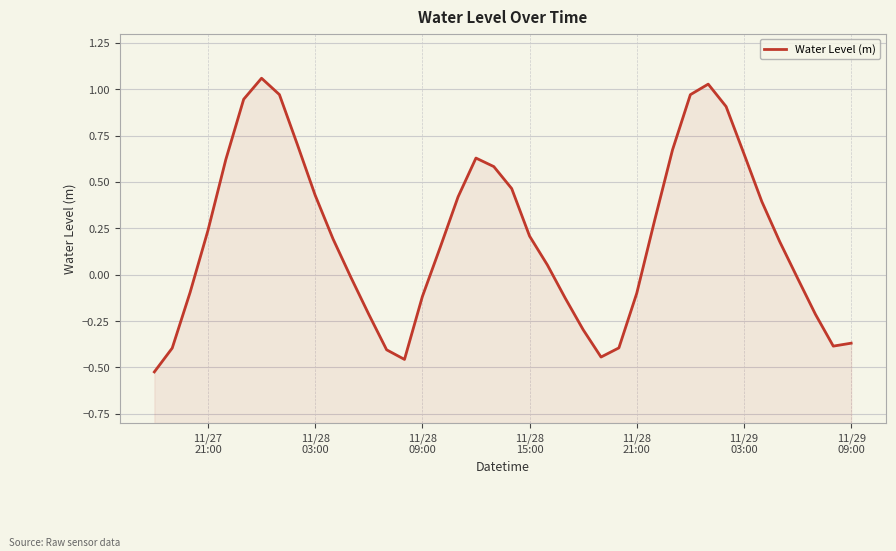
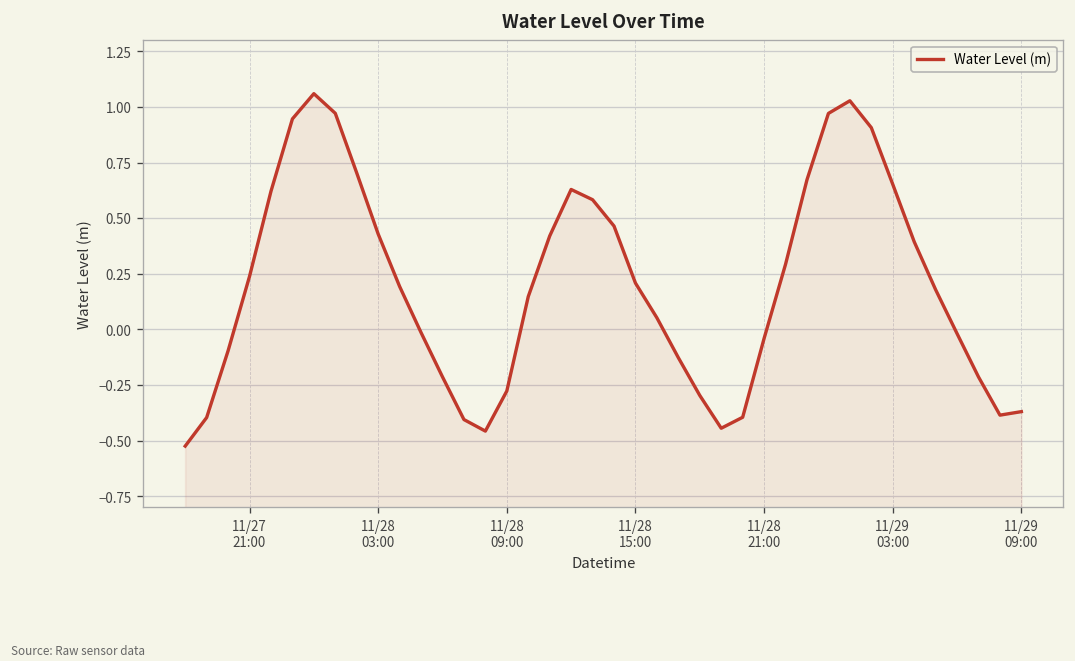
  {
    "11/27 21:00": 0.24,
    "11/28 03:00": 0.43,
-   "11/28 09:00": -0.12,
+   "11/28 09:00": -0.28,
    "11/28 15:00": 0.21,
-   "11/28 21:00": -0.10,
+   "11/28 21:00": -0.04,
    "11/29 03:00": 0.65,
    "11/29 09:00": -0.37
  }
